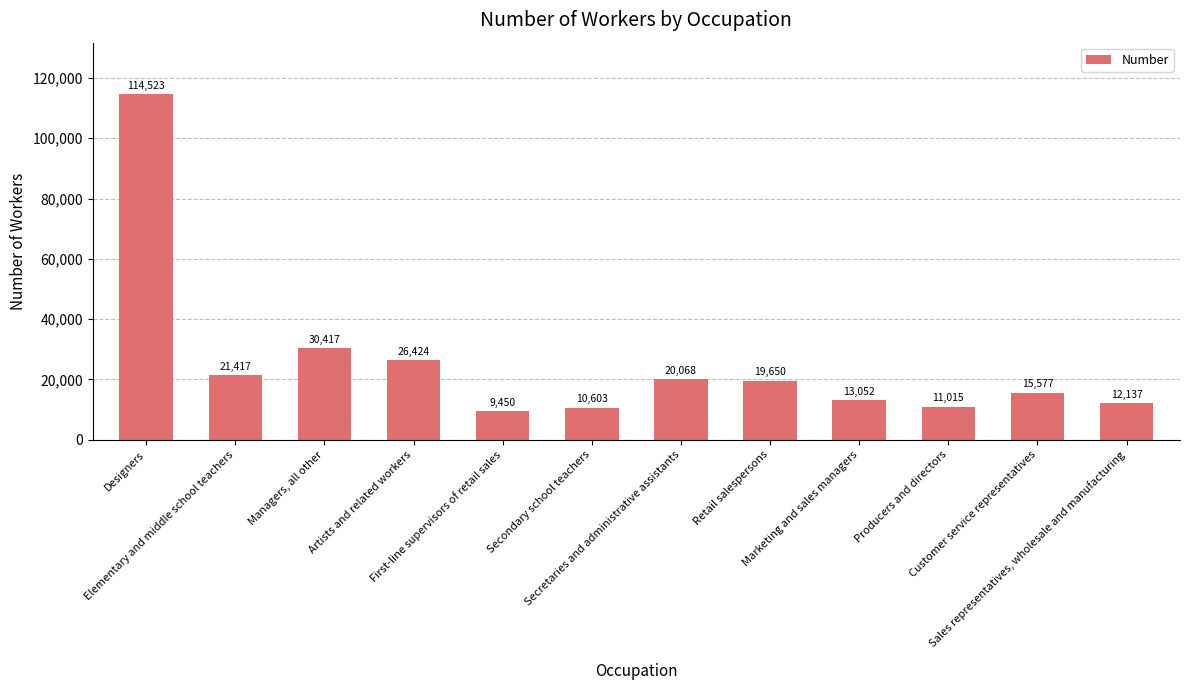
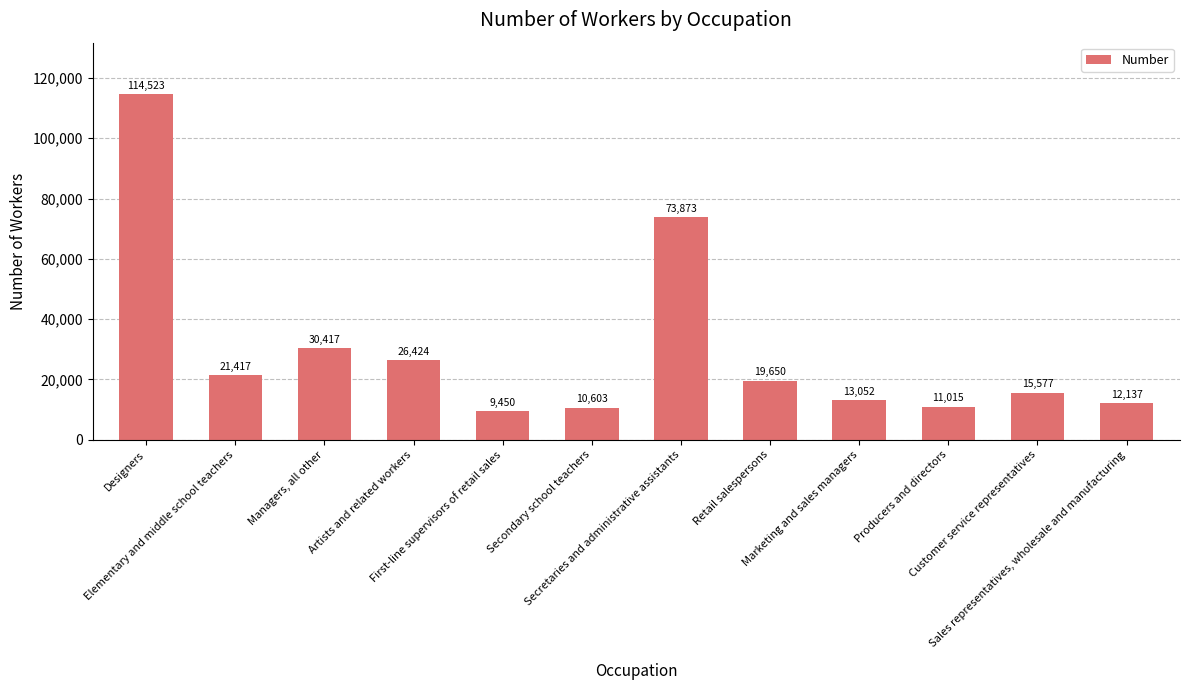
  {
    "Designers": "114,523",
    "Elementary and middle school teachers": "21,417",
    "Managers, all other": "30,417",
    "Artists and related workers": "26,424",
    "First-line supervisors of retail sales": "9,450",
    "Secondary school teachers": "10,603",
-   "Secretaries and administrative assistants": "20,068",
+   "Secretaries and administrative assistants": "73,873",
    "Retail salespersons": "19,650",
    "Marketing and sales managers": "13,052",
    "Producers and directors": "11,015",
    "Customer service representatives": "15,577",
    "Sales representatives, wholesale and manufacturing": "12,137"
  }
